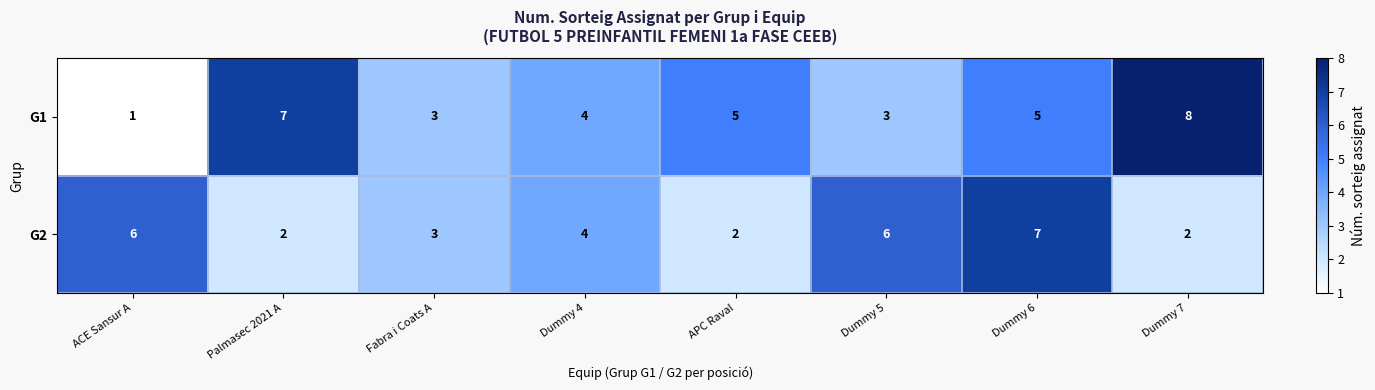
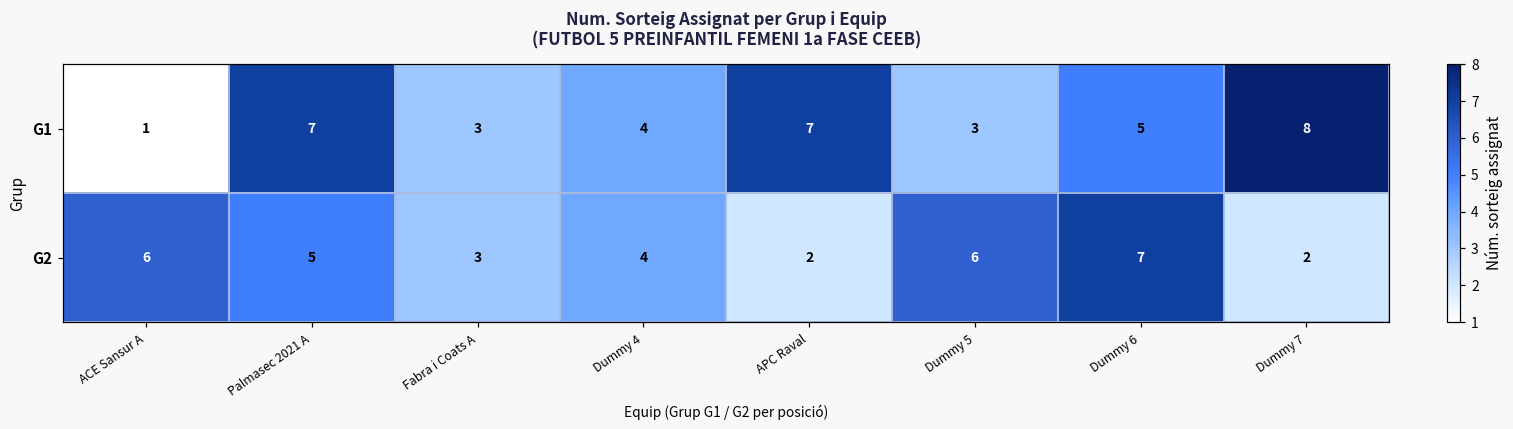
  {
    "G1": {
      "ACE Sansur A": 1,
      "Palmasec 2021 A": 7,
      "Fabra i Coats A": 3,
      "Dummy 4": 4,
-     "APC Raval": 5,
+     "APC Raval": 7,
      "Dummy 5": 3,
      "Dummy 6": 5,
      "Dummy 7": 8
    },
    "G2": {
      "ACE Sansur A": 6,
-     "Palmasec 2021 A": 2,
+     "Palmasec 2021 A": 5,
      "Fabra i Coats A": 3,
      "Dummy 4": 4,
      "APC Raval": 2,
      "Dummy 5": 6,
      "Dummy 6": 7,
      "Dummy 7": 2
    }
  }
